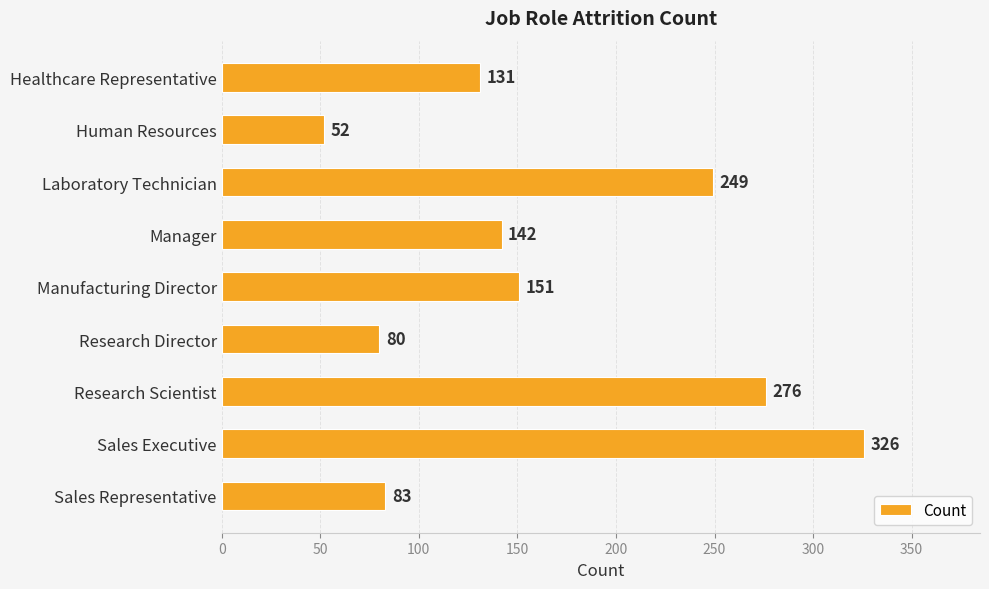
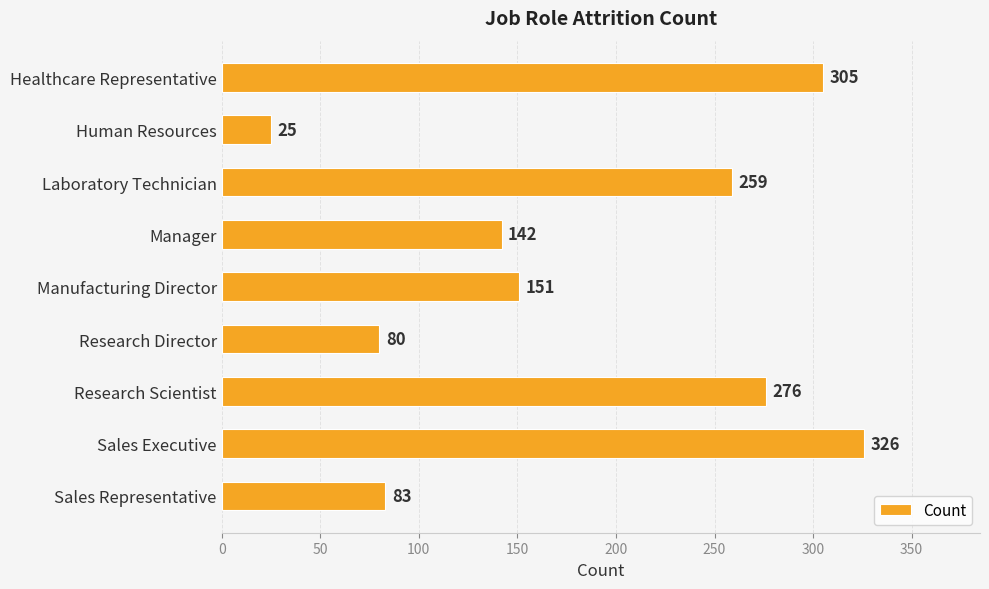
  {
-   "Healthcare Representative": 131,
-   "Human Resources": 52,
-   "Laboratory Technician": 249,
+   "Healthcare Representative": 305,
+   "Human Resources": 25,
+   "Laboratory Technician": 259,
    "Manager": 142,
    "Manufacturing Director": 151,
    "Research Director": 80,
    "Research Scientist": 276,
    "Sales Executive": 326,
    "Sales Representative": 83
  }
